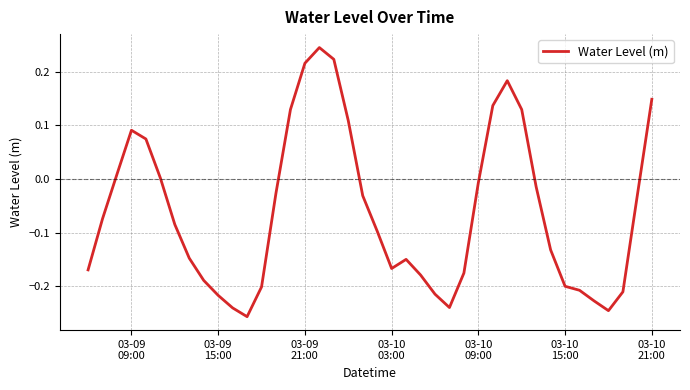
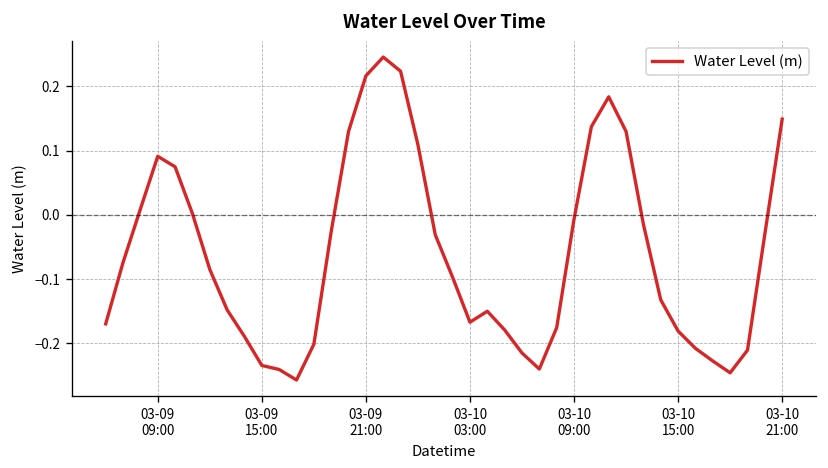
  {
    "03-09 09:00": 0.09,
-   "03-09 15:00": -0.22,
+   "03-09 15:00": -0.23,
    "03-09 21:00": 0.22,
    "03-10 03:00": -0.17,
    "03-10 09:00": -0.01,
-   "03-10 15:00": -0.20,
+   "03-10 15:00": -0.18,
    "03-10 21:00": 0.15
  }
